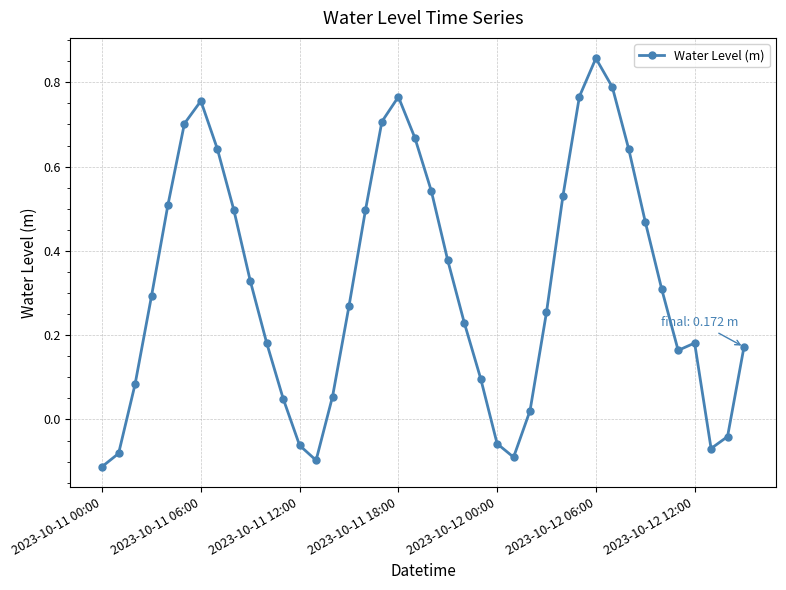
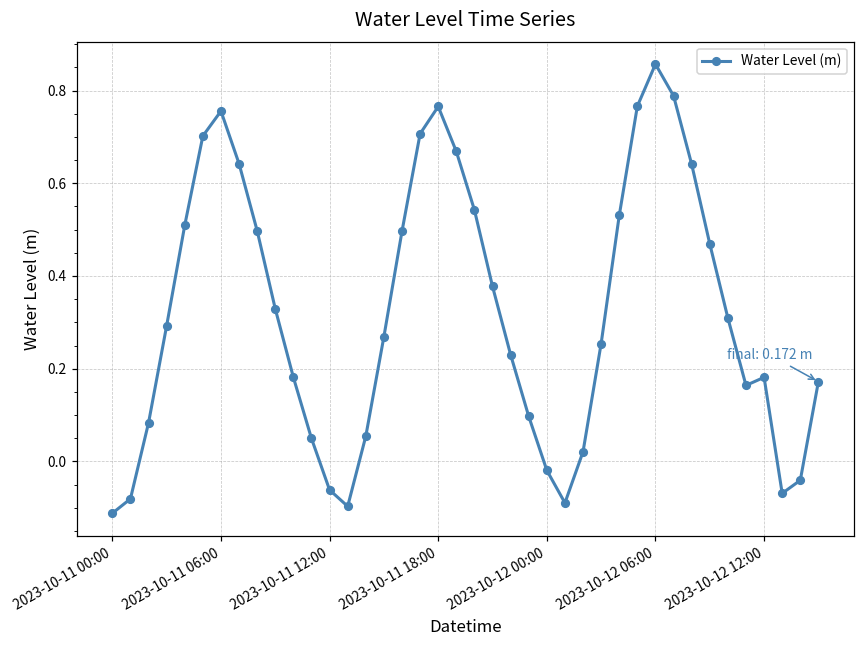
  {
    "2023-10-11 00:00": -0.11,
    "2023-10-11 06:00": 0.76,
    "2023-10-11 12:00": -0.06,
    "2023-10-11 18:00": 0.77,
-   "2023-10-12 00:00": -0.06,
+   "2023-10-12 00:00": -0.02,
    "2023-10-12 06:00": 0.86
  }
